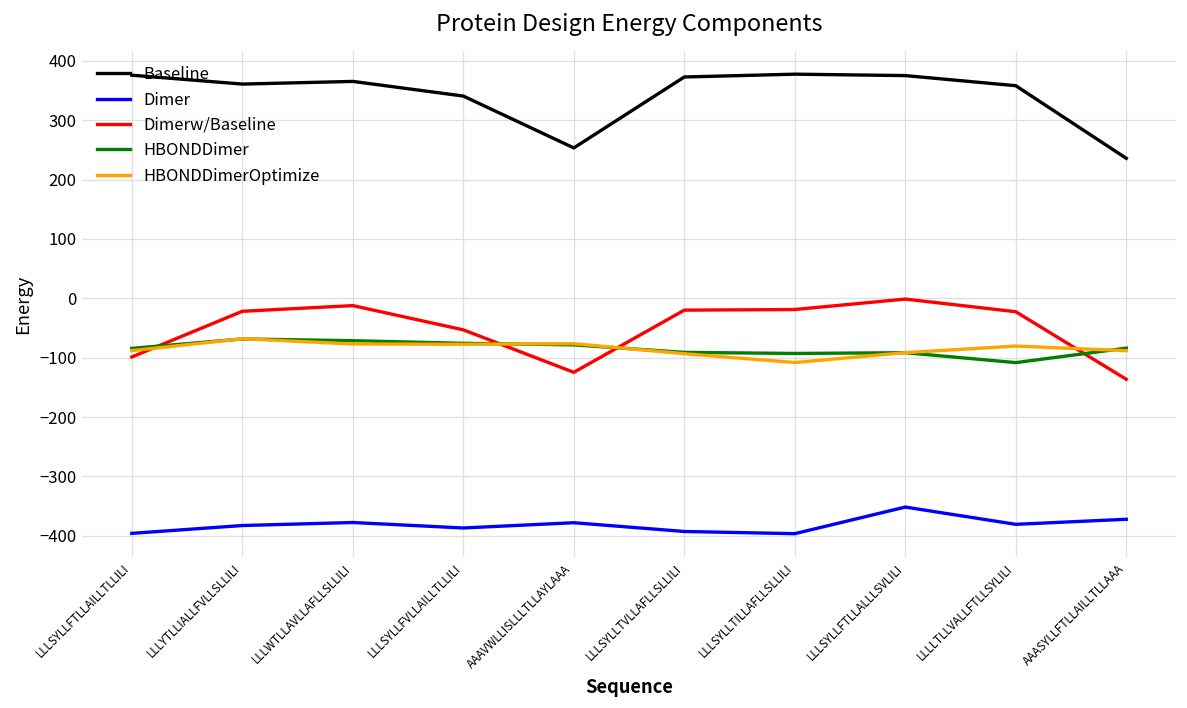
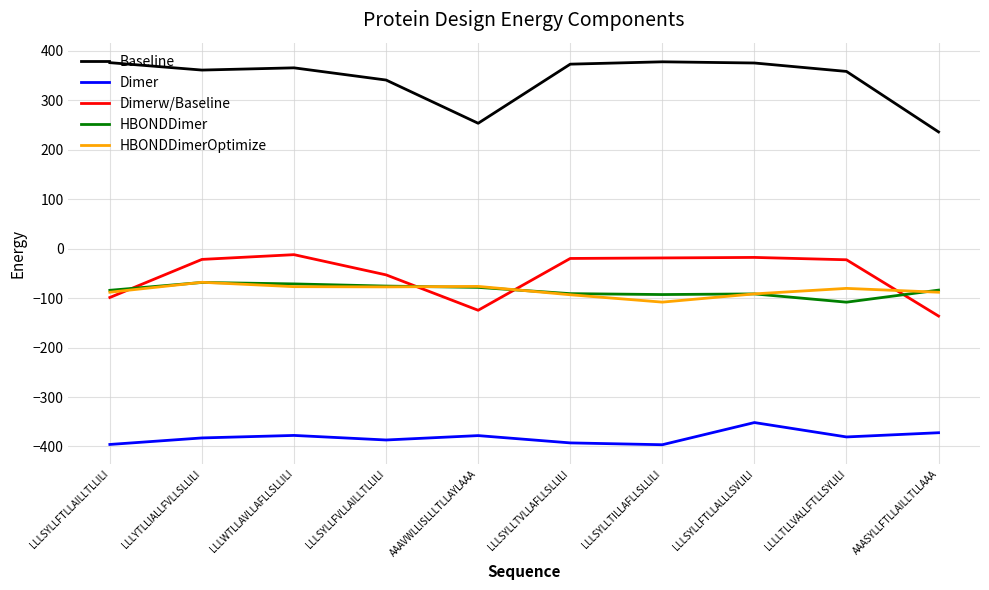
  {
    "Baseline": {
      "LLLSYLLFTLLAILLTLLILI": 380,
      "LLLYTLLIALLFVLLSLLILI": 360,
      "LLLWTLLAVLLAFLLSLLILI": 370,
      "LLLSYLLFVLLAILLTLLILI": 340,
      "AAAVWLLISLLLTLLAYLAAA": 250,
      "LLLSYLLTVLLAFLLSLLILI": 370,
      "LLLSYLLTILLAFLLSLLILI": 380,
      "LLLSYLLFTLLALLLSVLILI": 380,
      "LLLLTLLVALLFTLLSYLILI": 360,
      "AAASYLLFTLLAILLTLLAAA": 240
    },
    "Dimer": {
      "LLLSYLLFTLLAILLTLLILI": -400,
      "LLLYTLLIALLFVLLSLLILI": -380,
      "LLLWTLLAVLLAFLLSLLILI": -380,
      "LLLSYLLFVLLAILLTLLILI": -390,
      "AAAVWLLISLLLTLLAYLAAA": -380,
      "LLLSYLLTVLLAFLLSLLILI": -390,
      "LLLSYLLTILLAFLLSLLILI": -400,
      "LLLSYLLFTLLALLLSVLILI": -350,
      "LLLLTLLVALLFTLLSYLILI": -380,
      "AAASYLLFTLLAILLTLLAAA": -370
    },
    "Dimerw/Baseline": {
      "LLLSYLLFTLLAILLTLLILI": -100,
      "LLLYTLLIALLFVLLSLLILI": -20,
      "LLLWTLLAVLLAFLLSLLILI": -10,
      "LLLSYLLFVLLAILLTLLILI": -50,
      "AAAVWLLISLLLTLLAYLAAA": -120,
      "LLLSYLLTVLLAFLLSLLILI": -20,
      "LLLSYLLTILLAFLLSLLILI": -20,
-     "LLLSYLLFTLLALLLSVLILI": 0,
+     "LLLSYLLFTLLALLLSVLILI": -20,
      "LLLLTLLVALLFTLLSYLILI": -20,
      "AAASYLLFTLLAILLTLLAAA": -140
    },
    "HBONDDimer": {
      "LLLWTLLAVLLAFLLSLLILI": -70,
      "LLLSYLLTILLAFLLSLLILI": -90,
      "LLLLTLLVALLFTLLSYLILI": -110
    },
    "HBONDDimerOptimize": {
      "LLLWTLLAVLLAFLLSLLILI": -80,
      "LLLSYLLTILLAFLLSLLILI": -110,
      "LLLLTLLVALLFTLLSYLILI": -80
    }
  }
